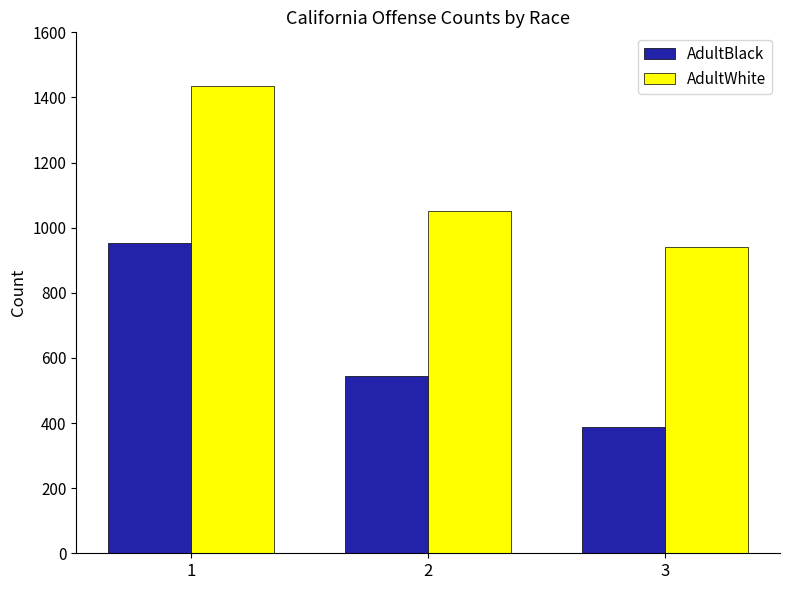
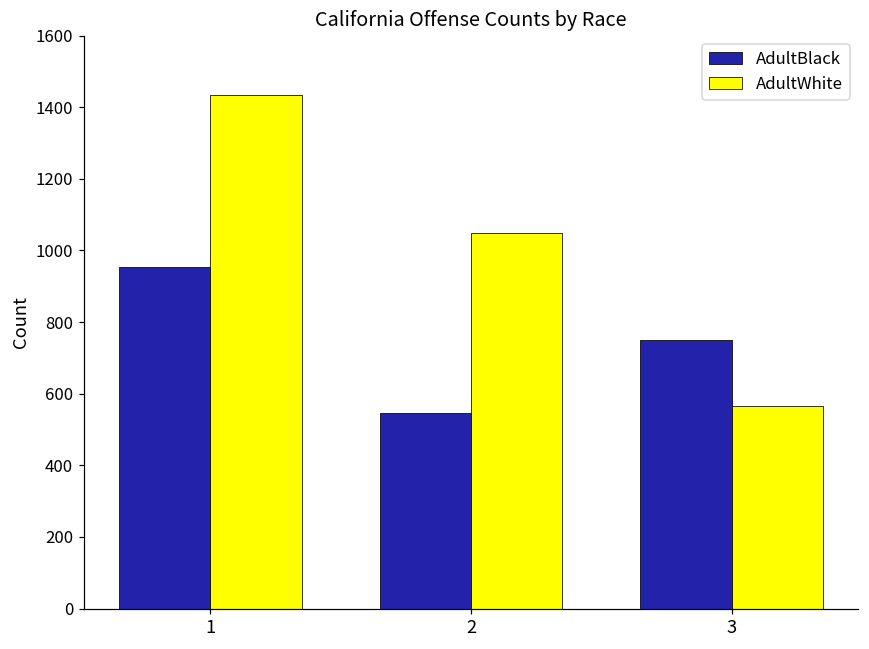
  {
    "AdultBlack": {
      "1": 950,
      "2": 550,
-     "3": 390
+     "3": 750
    },
    "AdultWhite": {
      "1": 1430,
      "2": 1050,
-     "3": 940
+     "3": 570
    }
  }
